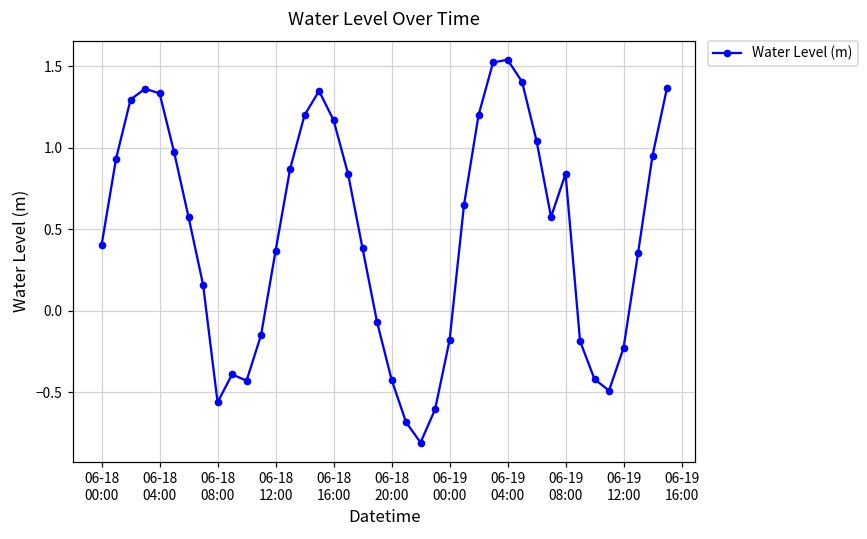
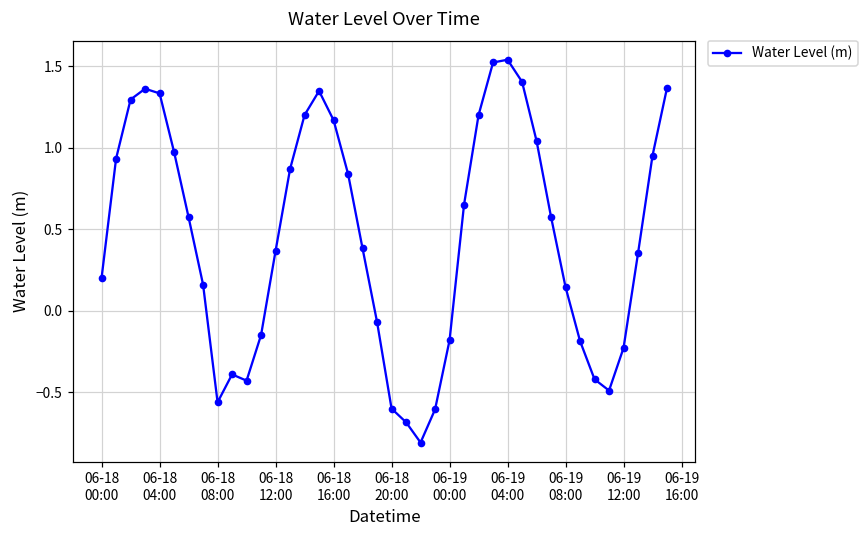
  {
-   "06-18 00:00": 0.40,
+   "06-18 00:00": 0.20,
    "06-18 04:00": 1.33,
    "06-18 08:00": -0.56,
    "06-18 12:00": 0.37,
    "06-18 16:00": 1.17,
-   "06-18 20:00": -0.42,
+   "06-18 20:00": -0.60,
    "06-19 00:00": -0.18,
    "06-19 04:00": 1.54,
-   "06-19 08:00": 0.84,
+   "06-19 08:00": 0.14,
    "06-19 12:00": -0.23
  }
